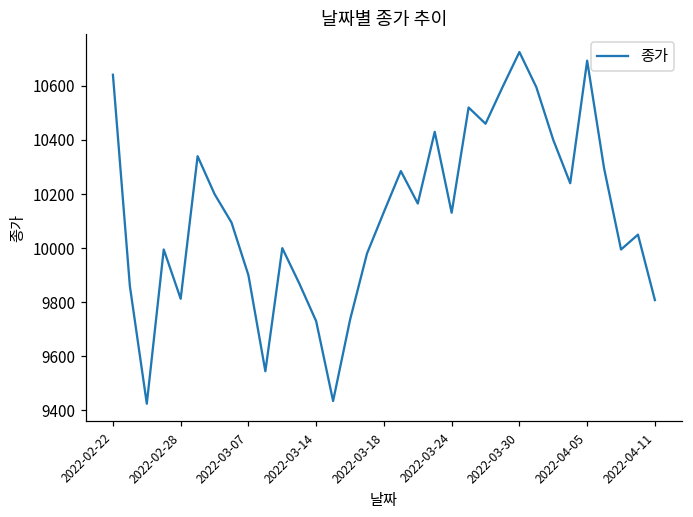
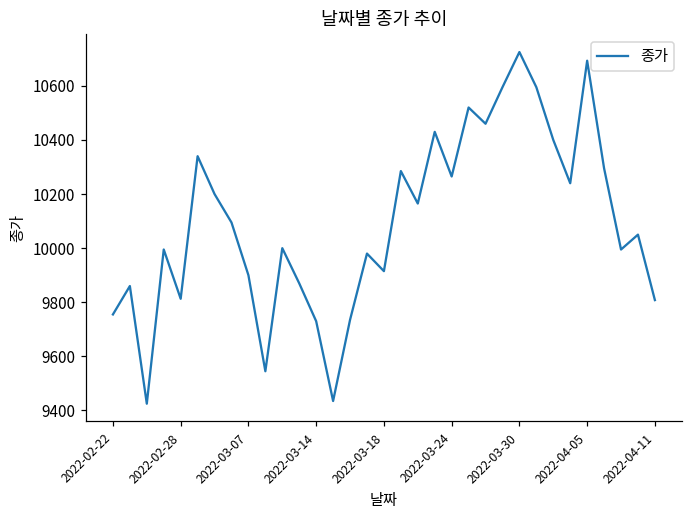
  {
-   "2022-02-22": 10640,
+   "2022-02-22": 9760,
    "2022-02-28": 9810,
    "2022-03-07": 9900,
    "2022-03-14": 9730,
-   "2022-03-18": 10130,
-   "2022-03-24": 10130,
+   "2022-03-18": 9920,
+   "2022-03-24": 10270,
    "2022-03-30": 10730,
    "2022-04-05": 10690,
    "2022-04-11": 9810
  }
